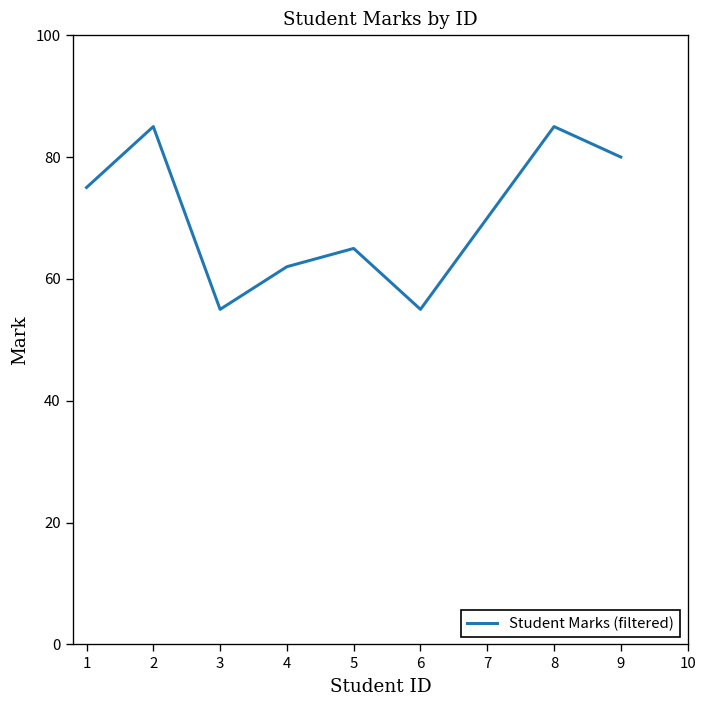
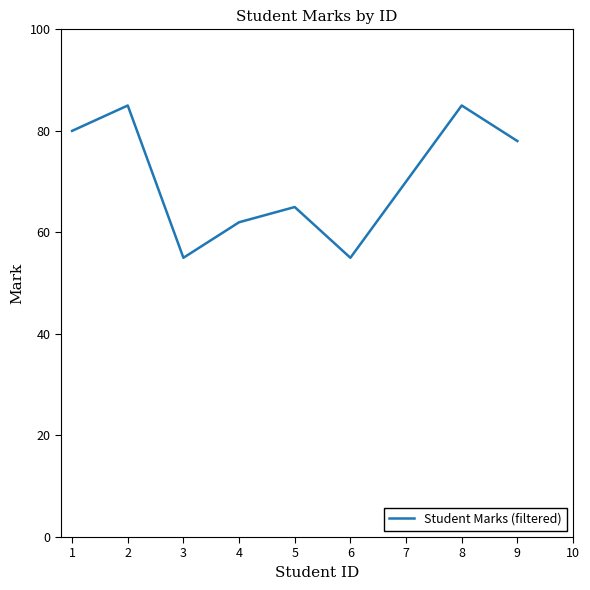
  {
-   "1": 75,
+   "1": 80,
    "2": 85,
    "3": 55,
    "4": 62,
    "5": 65,
    "6": 55,
    "8": 85,
-   "9": 80
+   "9": 78
  }
